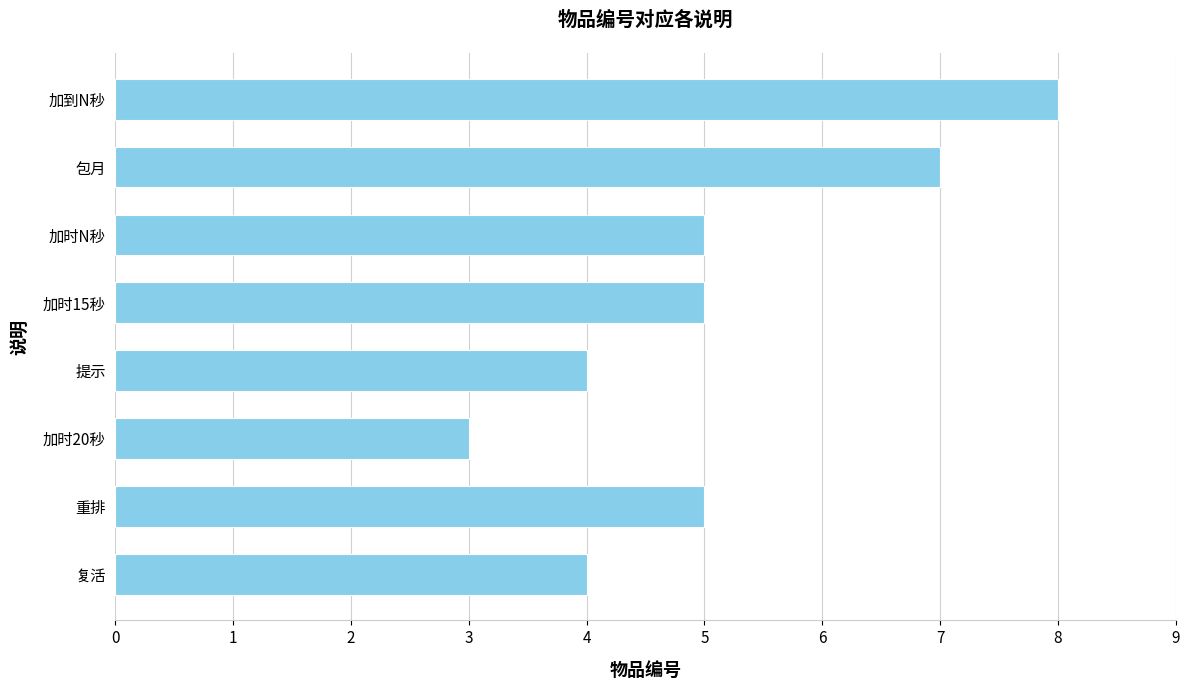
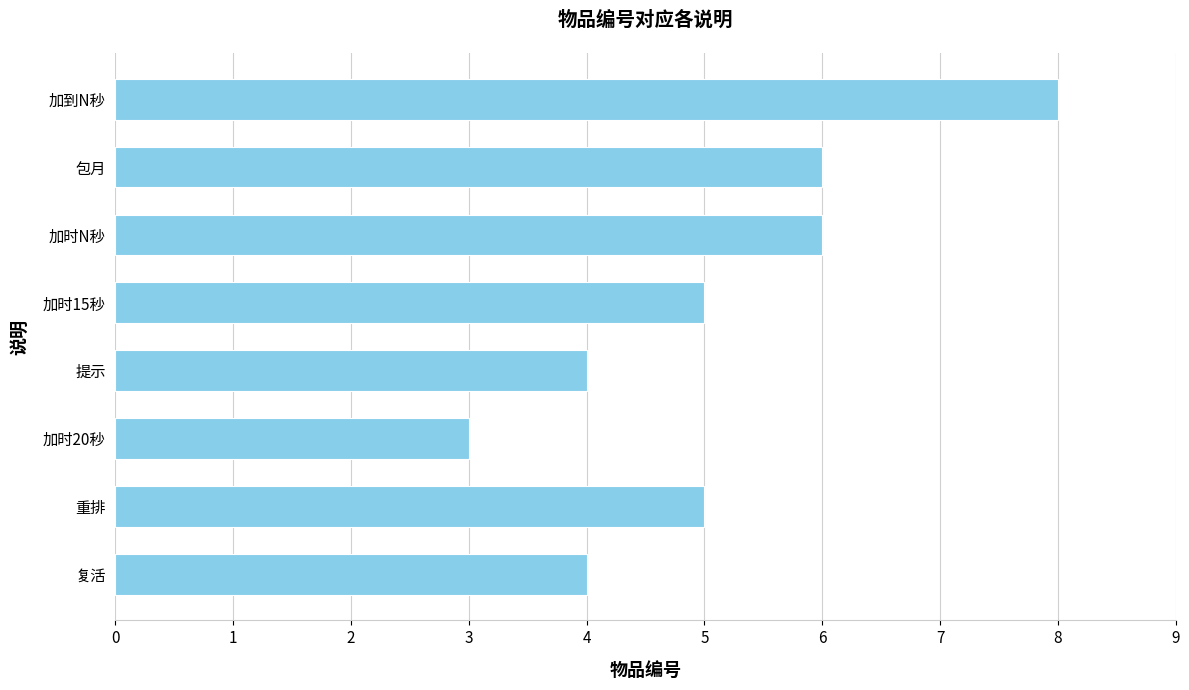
  {
    "加到N秒": 8,
-   "包月": 7,
-   "加时N秒": 5,
+   "包月": 6,
+   "加时N秒": 6,
    "加时15秒": 5,
    "提示": 4,
    "加时20秒": 3,
    "重排": 5,
    "复活": 4
  }
